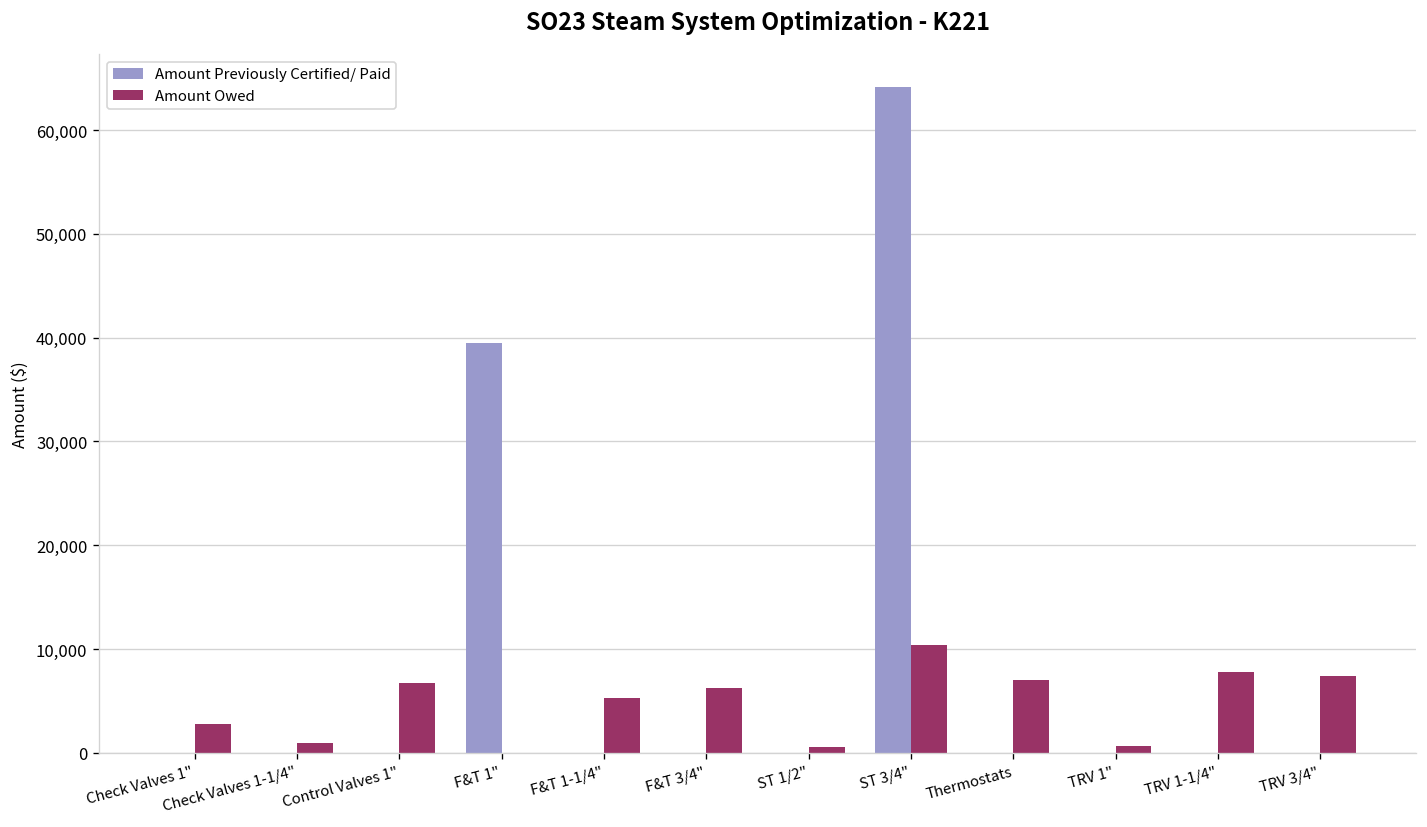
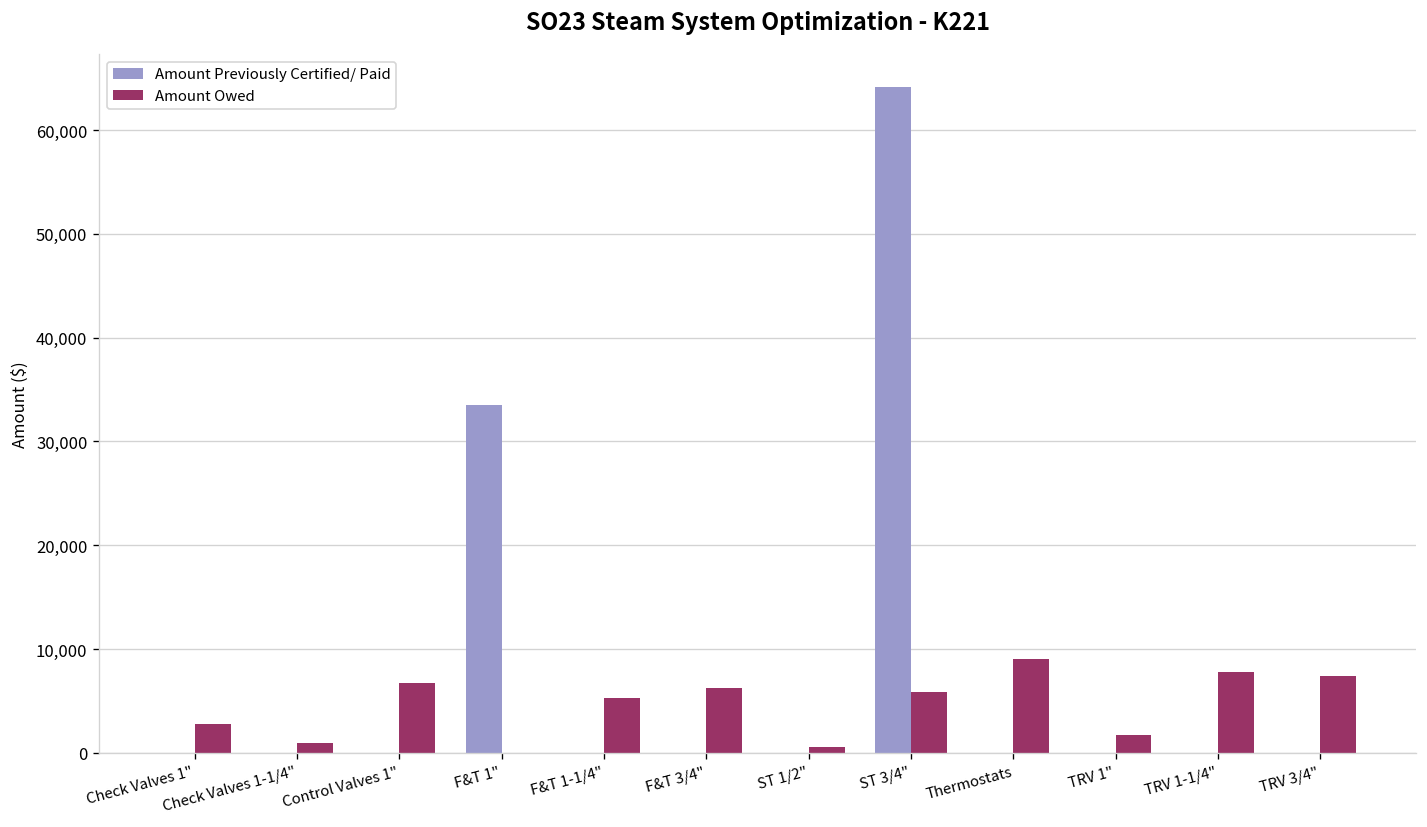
  {
    "Amount Previously Certified/ Paid": {
      "Check Valves 1\"": "0",
      "Check Valves 1-1/4\"": "0",
      "Control Valves 1\"": "0",
-     "F&T 1\"": "39,000",
+     "F&T 1\"": "33,000",
      "F&T 1-1/4\"": "0",
      "F&T 3/4\"": "0",
      "ST 1/2\"": "0",
      "ST 3/4\"": "64,000",
      "Thermostats": "0",
      "TRV 1\"": "0",
      "TRV 1-1/4\"": "0",
      "TRV 3/4\"": "0"
    },
    "Amount Owed": {
      "Check Valves 1\"": "3,000",
      "Check Valves 1-1/4\"": "1,000",
      "Control Valves 1\"": "7,000",
      "F&T 1\"": "0",
      "F&T 1-1/4\"": "5,000",
      "F&T 3/4\"": "6,000",
      "ST 1/2\"": "1,000",
-     "ST 3/4\"": "10,000",
-     "Thermostats": "7,000",
-     "TRV 1\"": "1,000",
+     "ST 3/4\"": "6,000",
+     "Thermostats": "9,000",
+     "TRV 1\"": "2,000",
      "TRV 1-1/4\"": "8,000",
      "TRV 3/4\"": "7,000"
    }
  }
